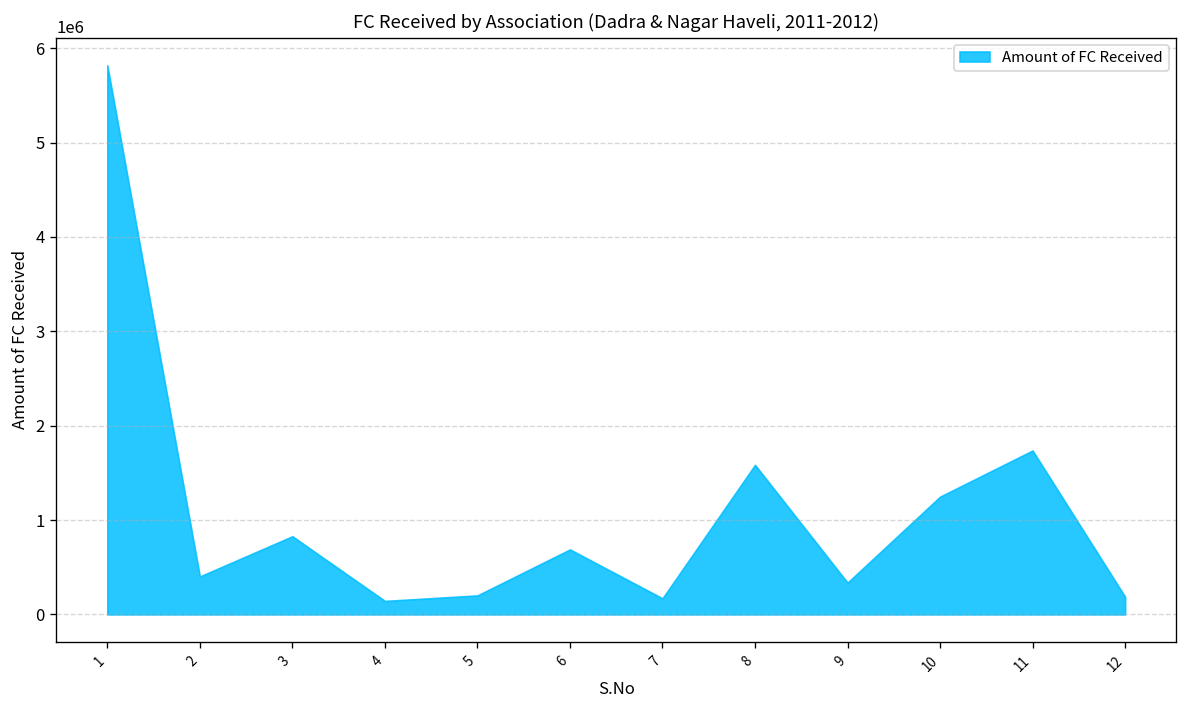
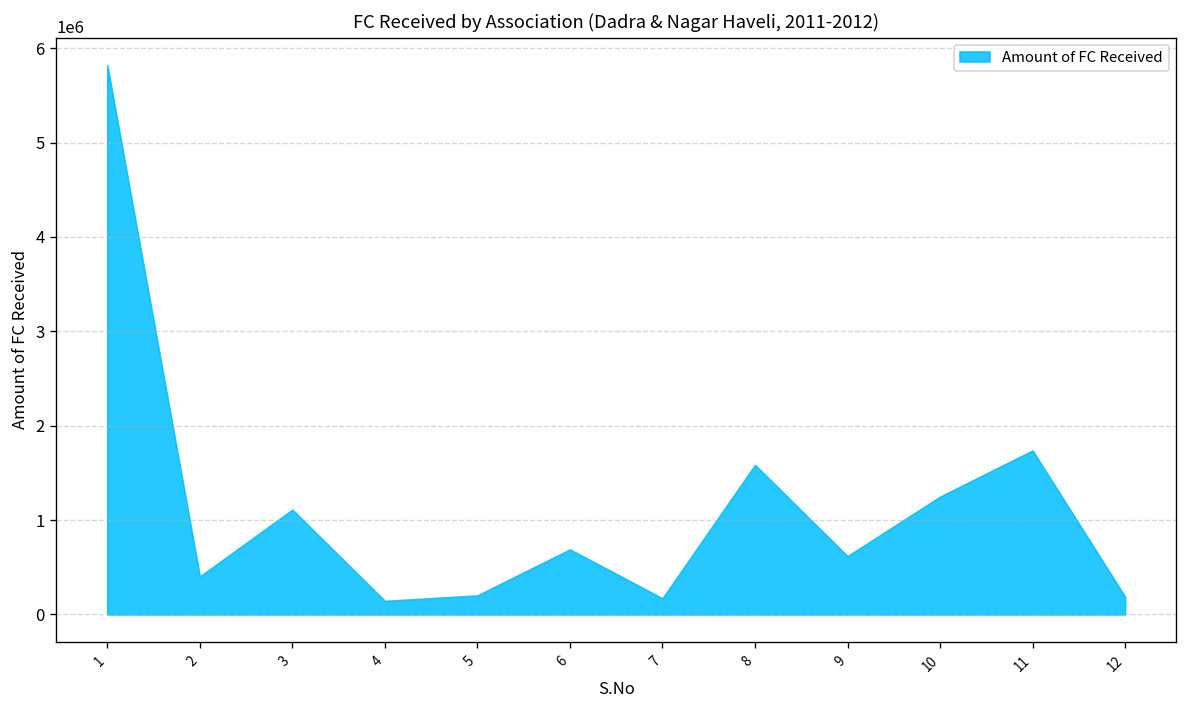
  {
    "1": 5800000,
    "2": 400000,
-   "3": 800000,
+   "3": 1100000,
    "4": 100000,
    "5": 200000,
    "6": 700000,
    "7": 200000,
    "8": 1600000,
-   "9": 300000,
+   "9": 600000,
    "10": 1200000,
    "11": 1700000,
    "12": 200000
  }
